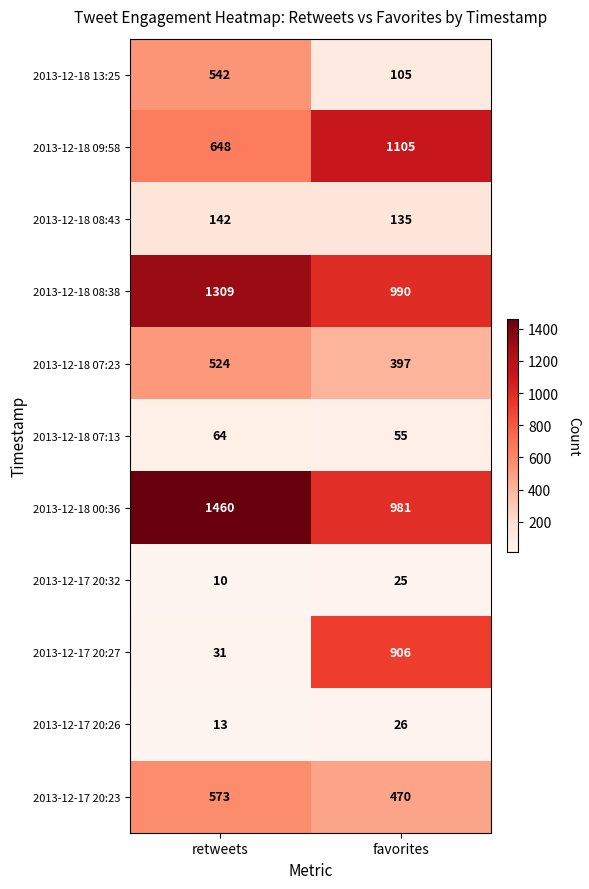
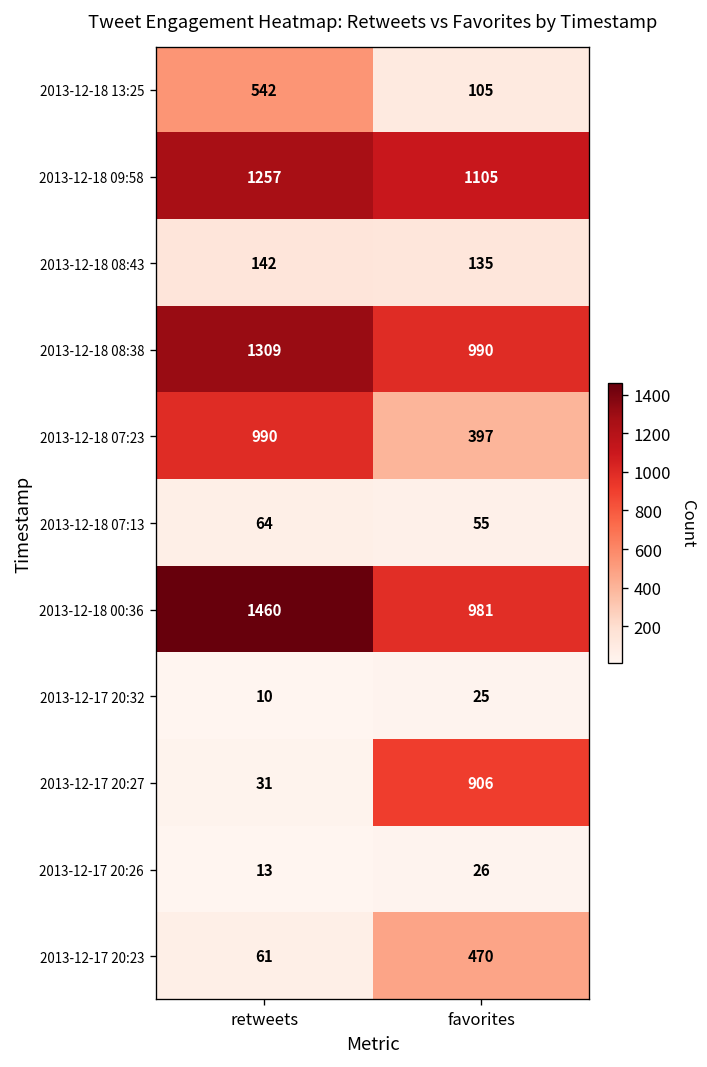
  {
    "2013-12-18 13:25": {
      "retweets": 542,
      "favorites": 105
    },
    "2013-12-18 09:58": {
-     "retweets": 648,
+     "retweets": 1257,
      "favorites": 1105
    },
    "2013-12-18 08:43": {
      "retweets": 142,
      "favorites": 135
    },
    "2013-12-18 08:38": {
      "retweets": 1309,
      "favorites": 990
    },
    "2013-12-18 07:23": {
-     "retweets": 524,
+     "retweets": 990,
      "favorites": 397
    },
    "2013-12-18 07:13": {
      "retweets": 64,
      "favorites": 55
    },
    "2013-12-18 00:36": {
      "retweets": 1460,
      "favorites": 981
    },
    "2013-12-17 20:32": {
      "retweets": 10,
      "favorites": 25
    },
    "2013-12-17 20:27": {
      "retweets": 31,
      "favorites": 906
    },
    "2013-12-17 20:26": {
      "retweets": 13,
      "favorites": 26
    },
    "2013-12-17 20:23": {
-     "retweets": 573,
+     "retweets": 61,
      "favorites": 470
    }
  }
